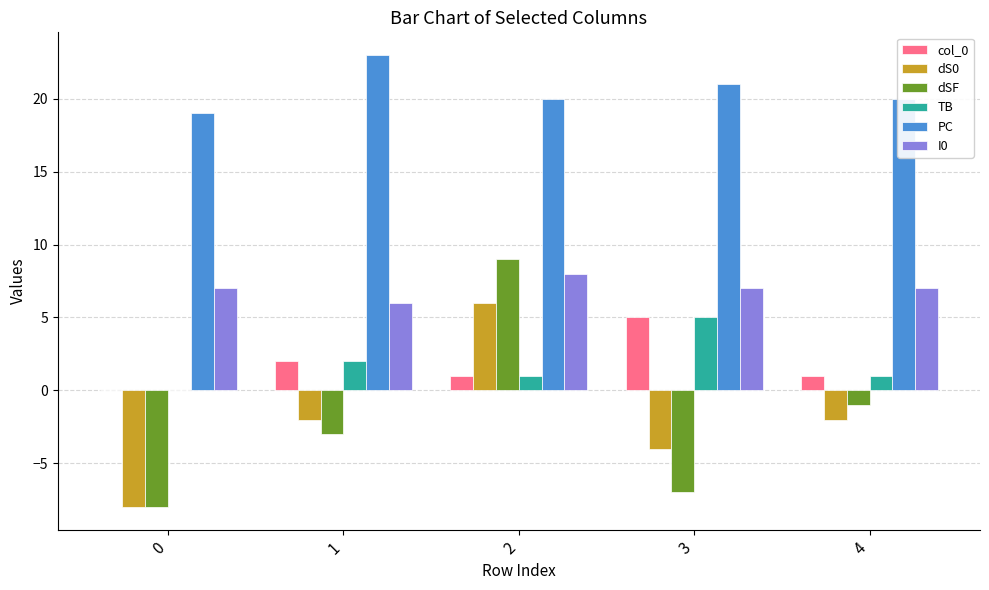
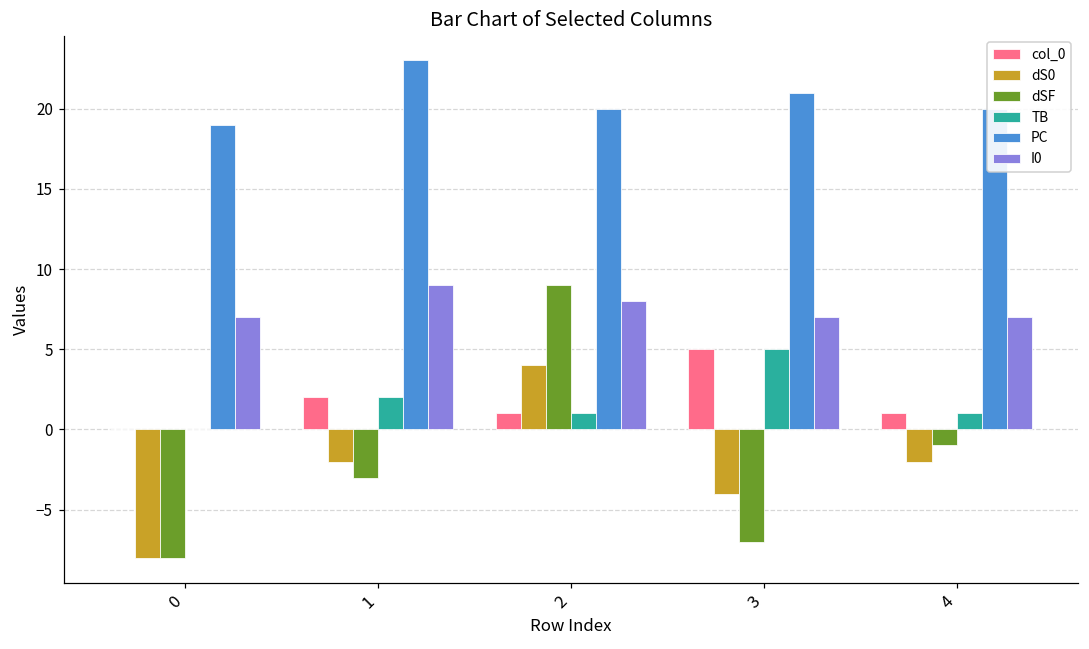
  {
    "col_0": {
      "0": 0,
      "1": 2,
      "2": 1,
      "3": 5,
      "4": 1
    },
    "dS0": {
      "0": -8,
      "1": -2,
-     "2": 6,
+     "2": 4,
      "3": -4,
      "4": -2
    },
    "dSF": {
      "0": -8,
      "1": -3,
      "2": 9,
      "3": -7,
      "4": -1
    },
    "TB": {
      "0": 0,
      "1": 2,
      "2": 1,
      "3": 5,
      "4": 1
    },
    "PC": {
      "0": 19,
      "1": 23,
      "2": 20,
      "3": 21
    },
    "I0": {
      "0": 7,
-     "1": 6,
+     "1": 9,
      "2": 8,
      "3": 7,
      "4": 7
    }
  }
